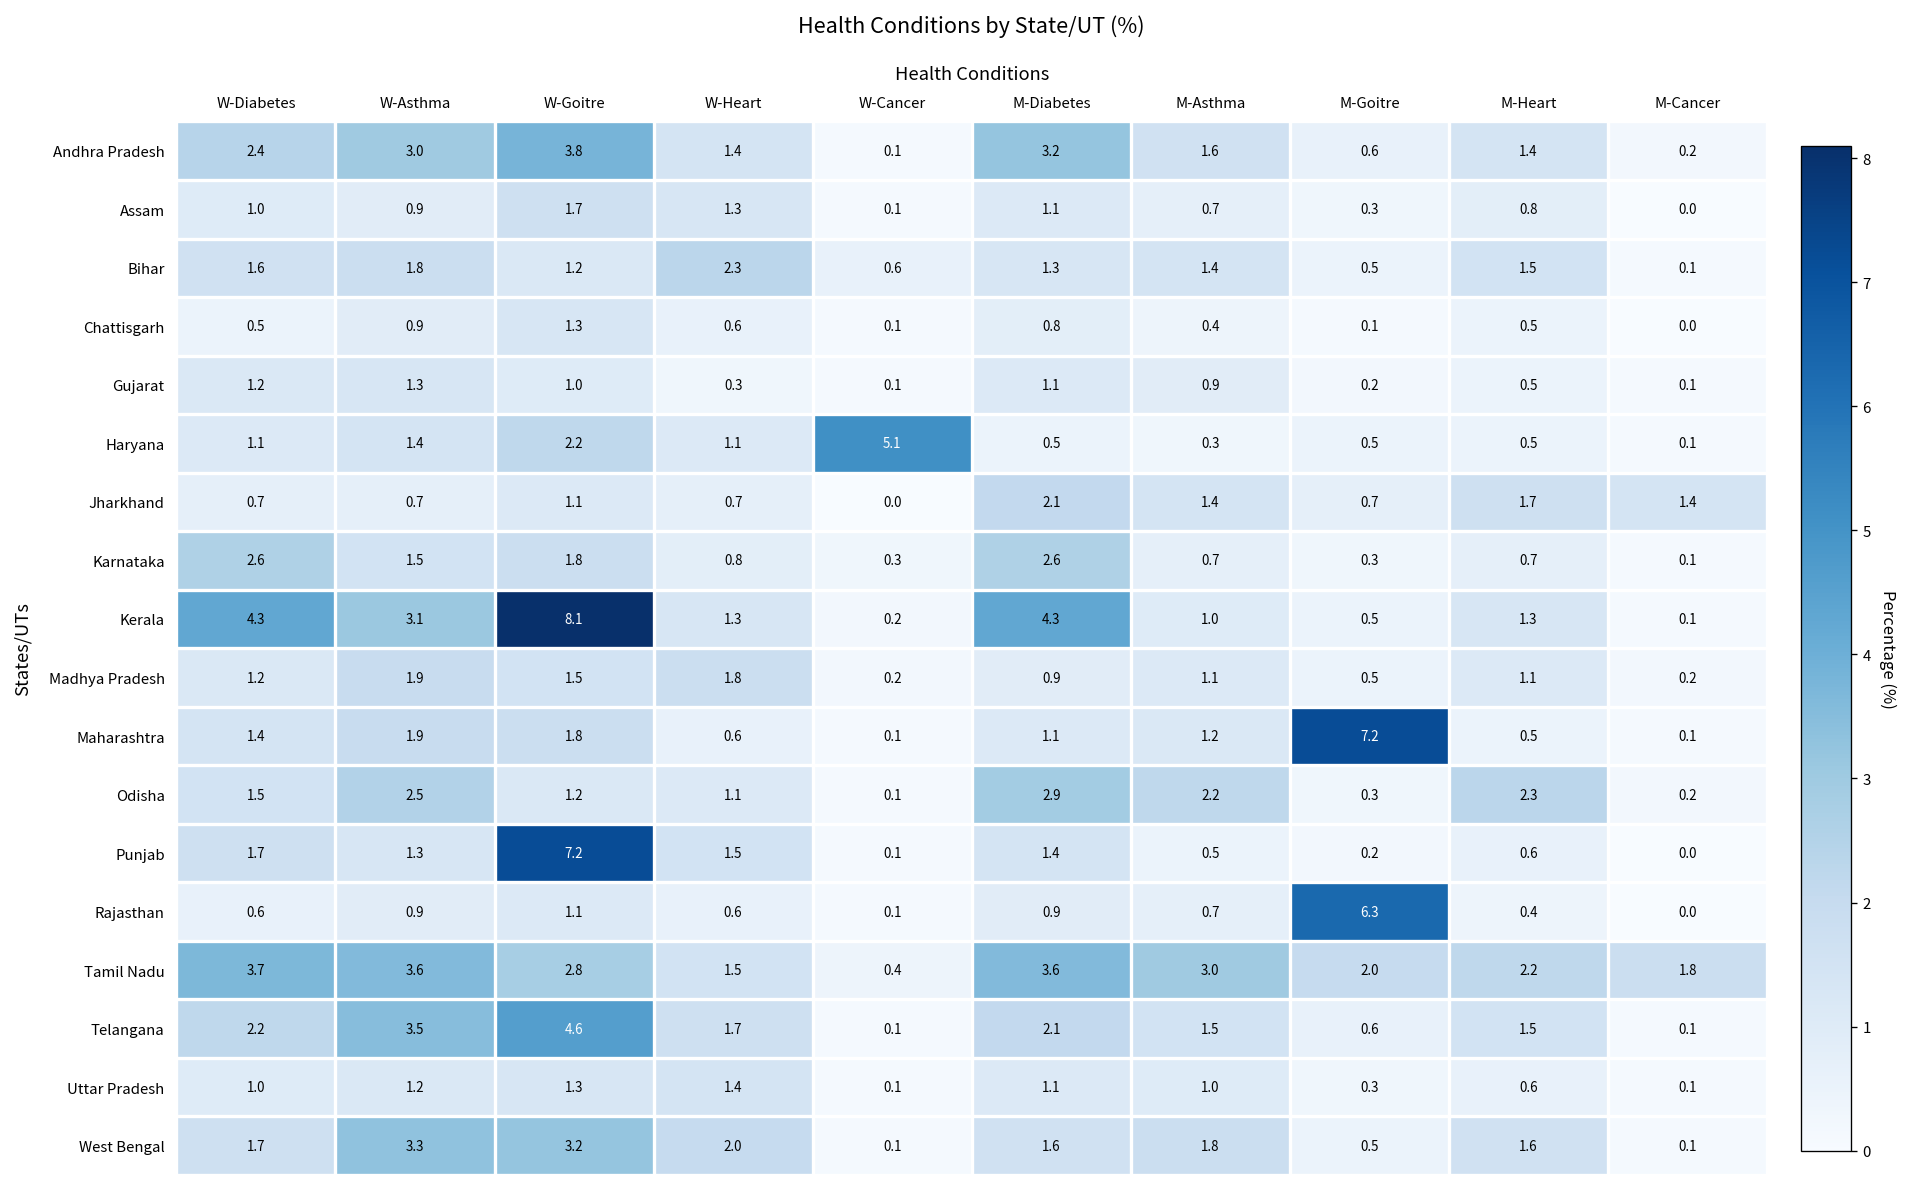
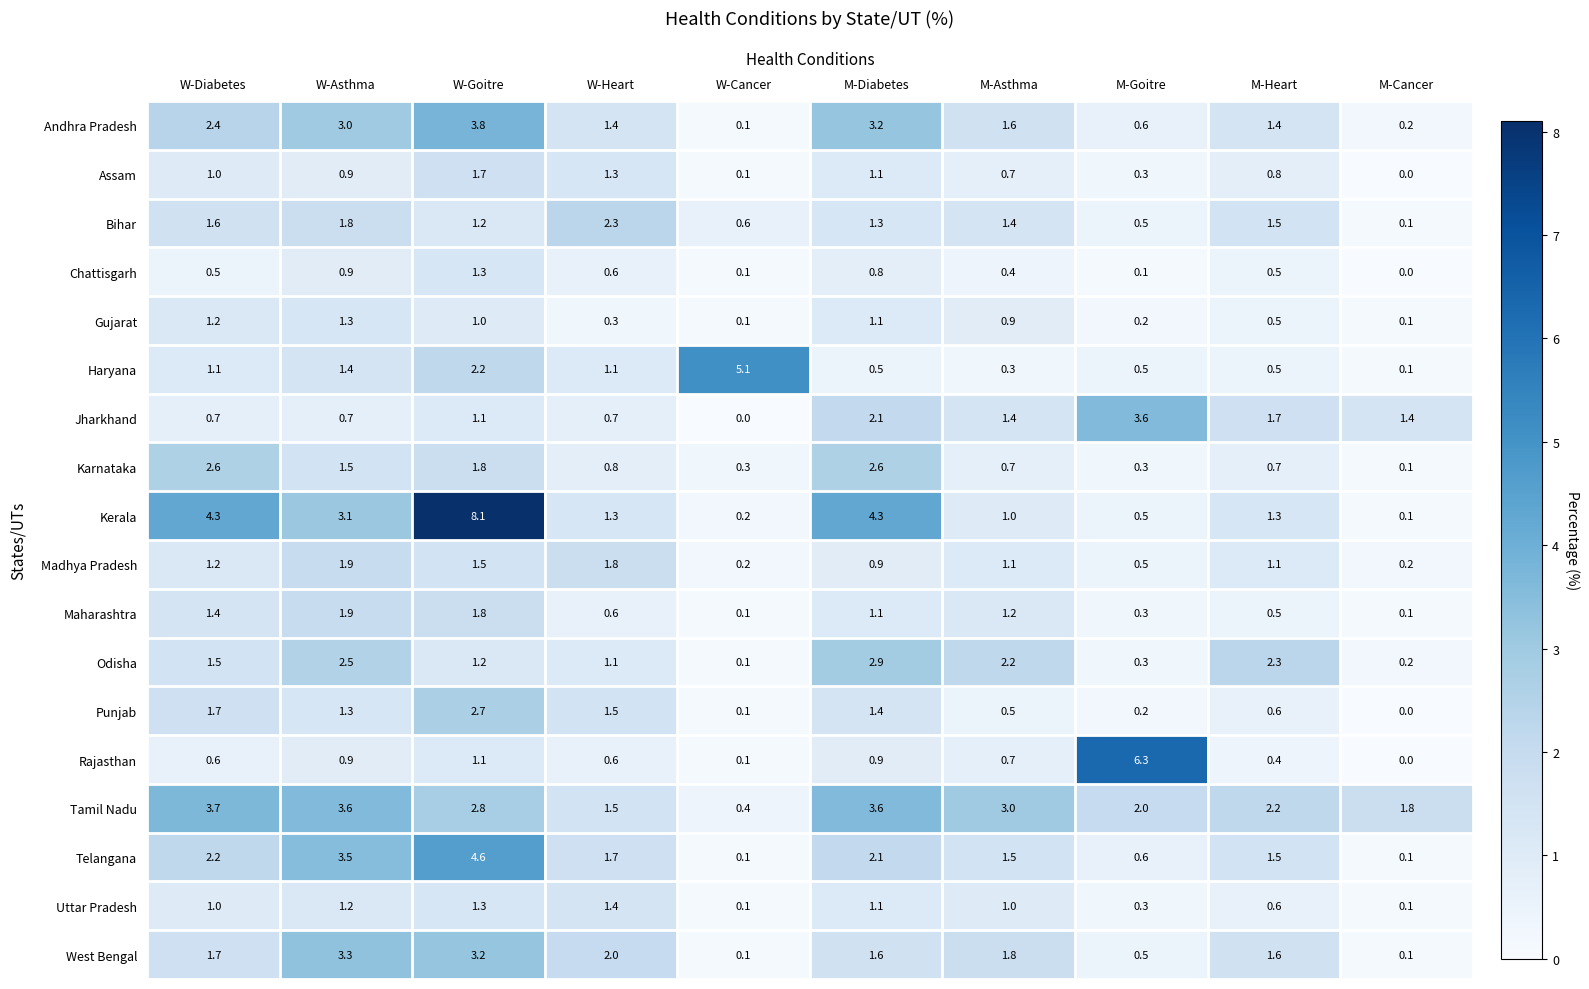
  {
    "Andhra Pradesh": {
      "W-Diabetes": 2.4,
      "W-Asthma": 3.0,
      "W-Goitre": 3.8,
      "W-Heart": 1.4,
      "W-Cancer": 0.1,
      "M-Diabetes": 3.2,
      "M-Asthma": 1.6,
      "M-Goitre": 0.6,
      "M-Heart": 1.4,
      "M-Cancer": 0.2
    },
    "Assam": {
      "W-Diabetes": 1.0,
      "W-Asthma": 0.9,
      "W-Goitre": 1.7,
      "W-Heart": 1.3,
      "W-Cancer": 0.1,
      "M-Diabetes": 1.1,
      "M-Asthma": 0.7,
      "M-Goitre": 0.3,
      "M-Heart": 0.8,
      "M-Cancer": 0.0
    },
    "Bihar": {
      "W-Diabetes": 1.6,
      "W-Asthma": 1.8,
      "W-Goitre": 1.2,
      "W-Heart": 2.3,
      "W-Cancer": 0.6,
      "M-Diabetes": 1.3,
      "M-Asthma": 1.4,
      "M-Goitre": 0.5,
      "M-Heart": 1.5,
      "M-Cancer": 0.1
    },
    "Chattisgarh": {
      "W-Diabetes": 0.5,
      "W-Asthma": 0.9,
      "W-Goitre": 1.3,
      "W-Heart": 0.6,
      "W-Cancer": 0.1,
      "M-Diabetes": 0.8,
      "M-Asthma": 0.4,
      "M-Goitre": 0.1,
      "M-Heart": 0.5,
      "M-Cancer": 0.0
    },
    "Gujarat": {
      "W-Diabetes": 1.2,
      "W-Asthma": 1.3,
      "W-Goitre": 1.0,
      "W-Heart": 0.3,
      "W-Cancer": 0.1,
      "M-Diabetes": 1.1,
      "M-Asthma": 0.9,
      "M-Goitre": 0.2,
      "M-Heart": 0.5,
      "M-Cancer": 0.1
    },
    "Haryana": {
      "W-Diabetes": 1.1,
      "W-Asthma": 1.4,
      "W-Goitre": 2.2,
      "W-Heart": 1.1,
      "W-Cancer": 5.1,
      "M-Diabetes": 0.5,
      "M-Asthma": 0.3,
      "M-Goitre": 0.5,
      "M-Heart": 0.5,
      "M-Cancer": 0.1
    },
    "Jharkhand": {
      "W-Diabetes": 0.7,
      "W-Asthma": 0.7,
      "W-Goitre": 1.1,
      "W-Heart": 0.7,
      "W-Cancer": 0.0,
      "M-Diabetes": 2.1,
      "M-Asthma": 1.4,
-     "M-Goitre": 0.7,
+     "M-Goitre": 3.6,
      "M-Heart": 1.7,
      "M-Cancer": 1.4
    },
    "Karnataka": {
      "W-Diabetes": 2.6,
      "W-Asthma": 1.5,
      "W-Goitre": 1.8,
      "W-Heart": 0.8,
      "W-Cancer": 0.3,
      "M-Diabetes": 2.6,
      "M-Asthma": 0.7,
      "M-Goitre": 0.3,
      "M-Heart": 0.7,
      "M-Cancer": 0.1
    },
    "Kerala": {
      "W-Diabetes": 4.3,
      "W-Asthma": 3.1,
      "W-Goitre": 8.1,
      "W-Heart": 1.3,
      "W-Cancer": 0.2,
      "M-Diabetes": 4.3,
      "M-Asthma": 1.0,
      "M-Goitre": 0.5,
      "M-Heart": 1.3,
      "M-Cancer": 0.1
    },
    "Madhya Pradesh": {
      "W-Diabetes": 1.2,
      "W-Asthma": 1.9,
      "W-Goitre": 1.5,
      "W-Heart": 1.8,
      "W-Cancer": 0.2,
      "M-Diabetes": 0.9,
      "M-Asthma": 1.1,
      "M-Goitre": 0.5,
      "M-Heart": 1.1,
      "M-Cancer": 0.2
    },
    "Maharashtra": {
      "W-Diabetes": 1.4,
      "W-Asthma": 1.9,
      "W-Goitre": 1.8,
      "W-Heart": 0.6,
      "W-Cancer": 0.1,
      "M-Diabetes": 1.1,
      "M-Asthma": 1.2,
-     "M-Goitre": 7.2,
+     "M-Goitre": 0.3,
      "M-Heart": 0.5,
      "M-Cancer": 0.1
    },
    "Odisha": {
      "W-Diabetes": 1.5,
      "W-Asthma": 2.5,
      "W-Goitre": 1.2,
      "W-Heart": 1.1,
      "W-Cancer": 0.1,
      "M-Diabetes": 2.9,
      "M-Asthma": 2.2,
      "M-Goitre": 0.3,
      "M-Heart": 2.3,
      "M-Cancer": 0.2
    },
    "Punjab": {
      "W-Diabetes": 1.7,
      "W-Asthma": 1.3,
-     "W-Goitre": 7.2,
+     "W-Goitre": 2.7,
      "W-Heart": 1.5,
      "W-Cancer": 0.1,
      "M-Diabetes": 1.4,
      "M-Asthma": 0.5,
      "M-Goitre": 0.2,
      "M-Heart": 0.6,
      "M-Cancer": 0.0
    },
    "Rajasthan": {
      "W-Diabetes": 0.6,
      "W-Asthma": 0.9,
      "W-Goitre": 1.1,
      "W-Heart": 0.6,
      "W-Cancer": 0.1,
      "M-Diabetes": 0.9,
      "M-Asthma": 0.7,
      "M-Goitre": 6.3,
      "M-Heart": 0.4,
      "M-Cancer": 0.0
    },
    "Tamil Nadu": {
      "W-Diabetes": 3.7,
      "W-Asthma": 3.6,
      "W-Goitre": 2.8,
      "W-Heart": 1.5,
      "W-Cancer": 0.4,
      "M-Diabetes": 3.6,
      "M-Asthma": 3.0,
      "M-Goitre": 2.0,
      "M-Heart": 2.2,
      "M-Cancer": 1.8
    },
    "Telangana": {
      "W-Diabetes": 2.2,
      "W-Asthma": 3.5,
      "W-Goitre": 4.6,
      "W-Heart": 1.7,
      "W-Cancer": 0.1,
      "M-Diabetes": 2.1,
      "M-Asthma": 1.5,
      "M-Goitre": 0.6,
      "M-Heart": 1.5,
      "M-Cancer": 0.1
    },
    "Uttar Pradesh": {
      "W-Diabetes": 1.0,
      "W-Asthma": 1.2,
      "W-Goitre": 1.3,
      "W-Heart": 1.4,
      "W-Cancer": 0.1,
      "M-Diabetes": 1.1,
      "M-Asthma": 1.0,
      "M-Goitre": 0.3,
      "M-Heart": 0.6,
      "M-Cancer": 0.1
    },
    "West Bengal": {
      "W-Diabetes": 1.7,
      "W-Asthma": 3.3,
      "W-Goitre": 3.2,
      "W-Heart": 2.0,
      "W-Cancer": 0.1,
      "M-Diabetes": 1.6,
      "M-Asthma": 1.8,
      "M-Goitre": 0.5,
      "M-Heart": 1.6,
      "M-Cancer": 0.1
    }
  }
